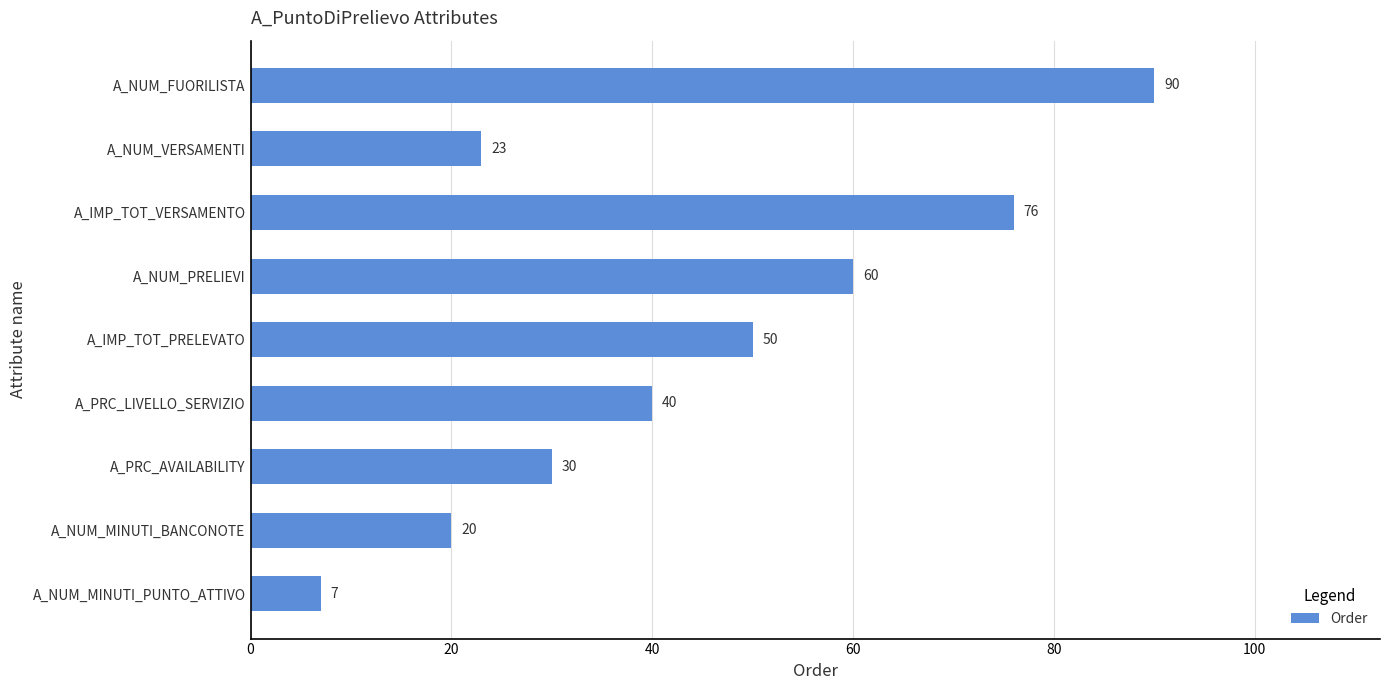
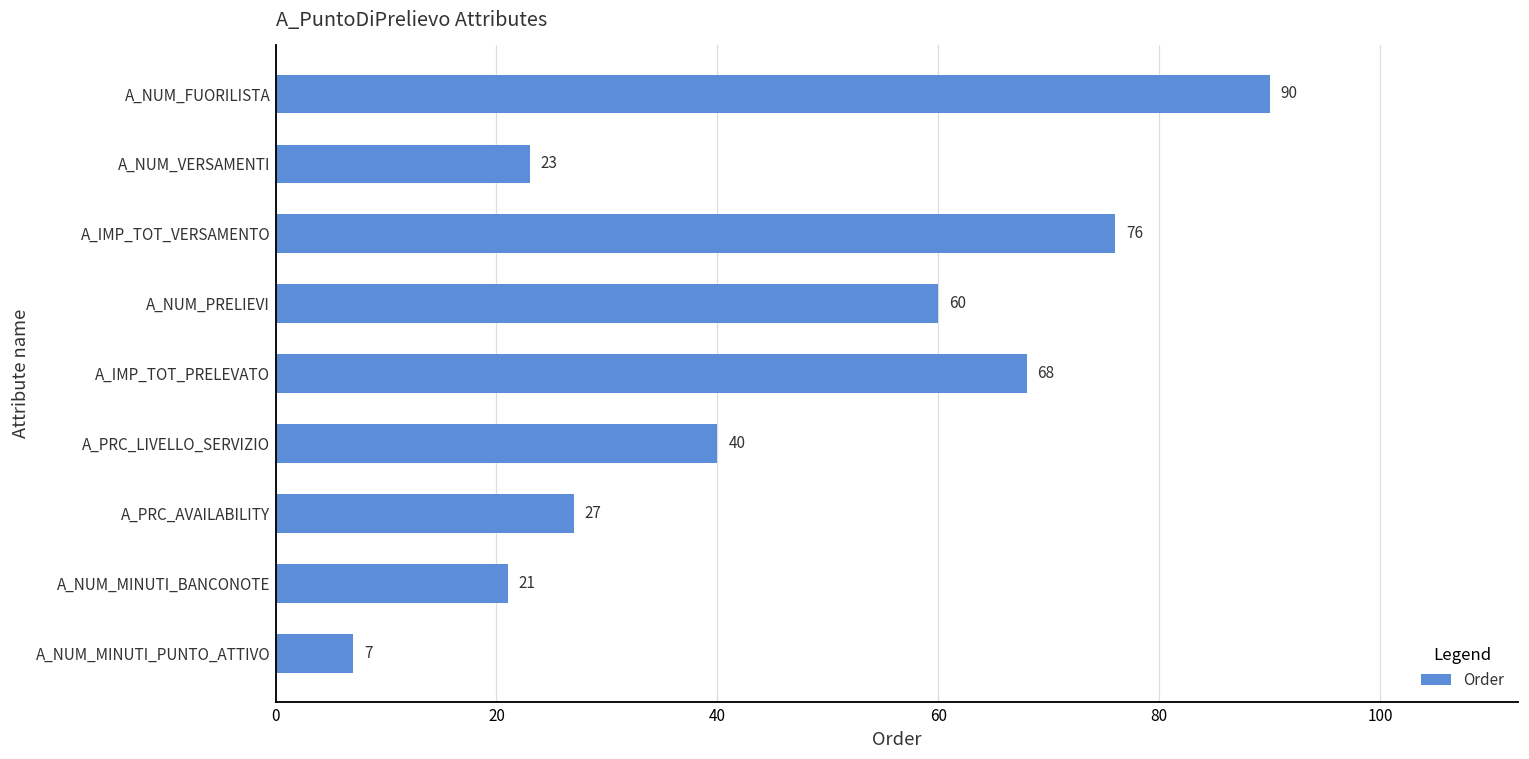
  {
    "A_NUM_FUORILISTA": 90,
    "A_NUM_VERSAMENTI": 23,
    "A_IMP_TOT_VERSAMENTO": 76,
    "A_NUM_PRELIEVI": 60,
-   "A_IMP_TOT_PRELEVATO": 50,
+   "A_IMP_TOT_PRELEVATO": 68,
    "A_PRC_LIVELLO_SERVIZIO": 40,
-   "A_PRC_AVAILABILITY": 30,
-   "A_NUM_MINUTI_BANCONOTE": 20,
+   "A_PRC_AVAILABILITY": 27,
+   "A_NUM_MINUTI_BANCONOTE": 21,
    "A_NUM_MINUTI_PUNTO_ATTIVO": 7
  }
